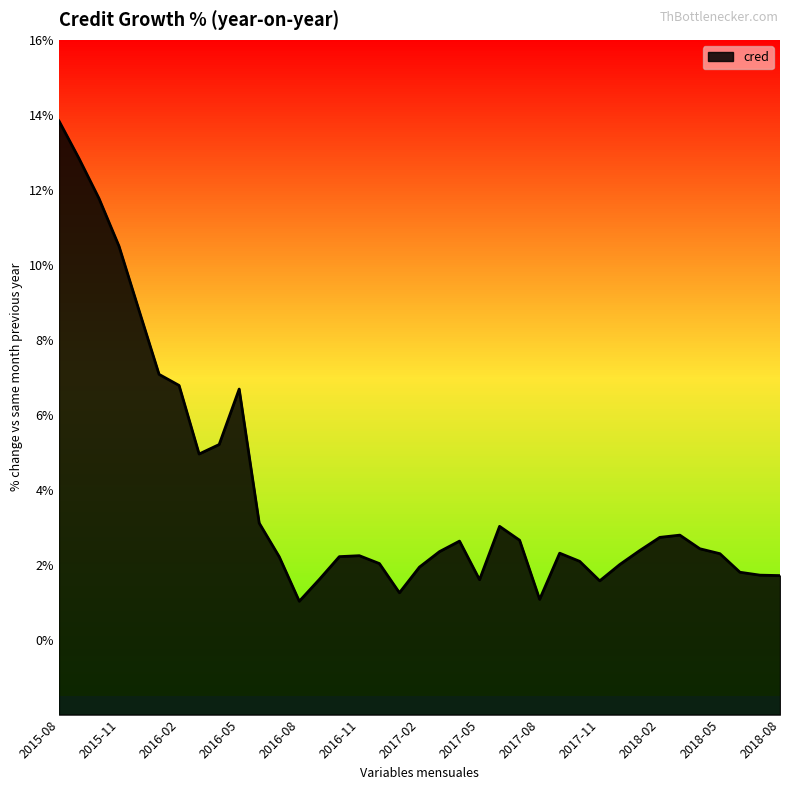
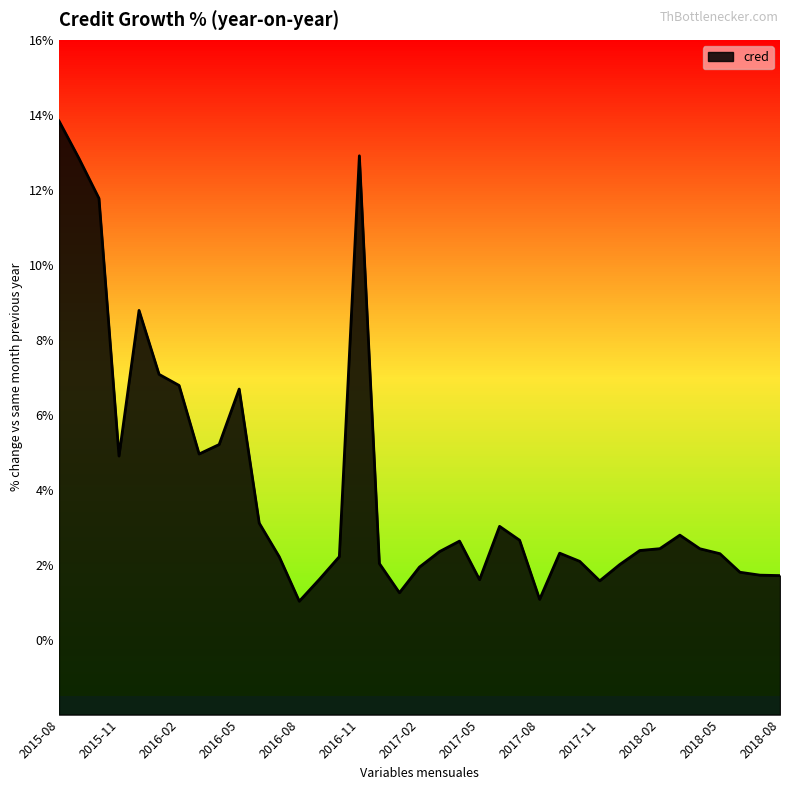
  {
    "2015-08": "13.8%",
-   "2015-11": "10.5%",
+   "2015-11": "4.9%",
    "2016-02": "6.8%",
    "2016-05": "6.7%",
    "2016-08": "1.0%",
-   "2016-11": "2.2%",
+   "2016-11": "12.9%",
    "2017-02": "1.9%",
    "2017-05": "1.6%",
    "2017-08": "1.1%",
    "2017-11": "1.6%",
-   "2018-02": "2.7%",
+   "2018-02": "2.4%",
    "2018-05": "2.3%",
    "2018-08": "1.7%"
  }
